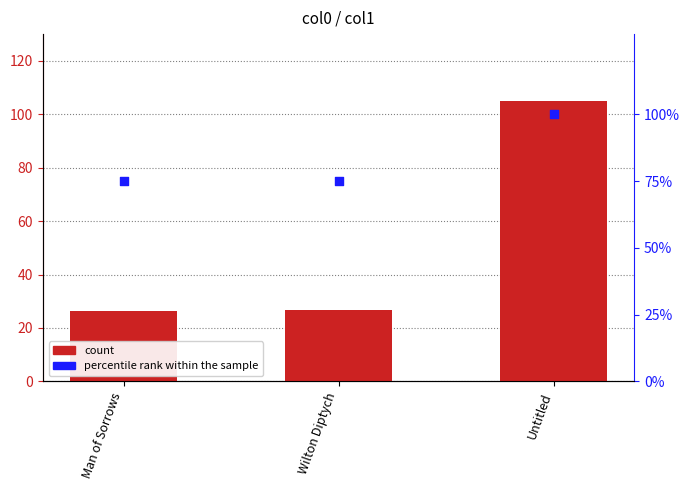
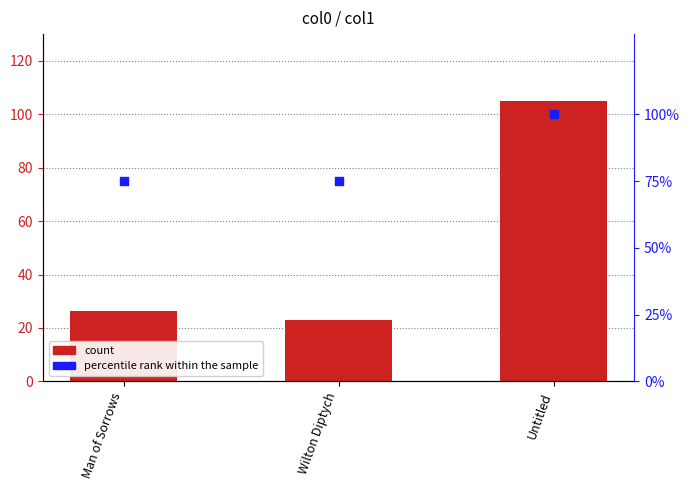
  {
    "count": {
      "Man of Sorrows": 27,
-     "Wilton Diptych": 27,
+     "Wilton Diptych": 23,
      "Untitled": 105
    }
  }
